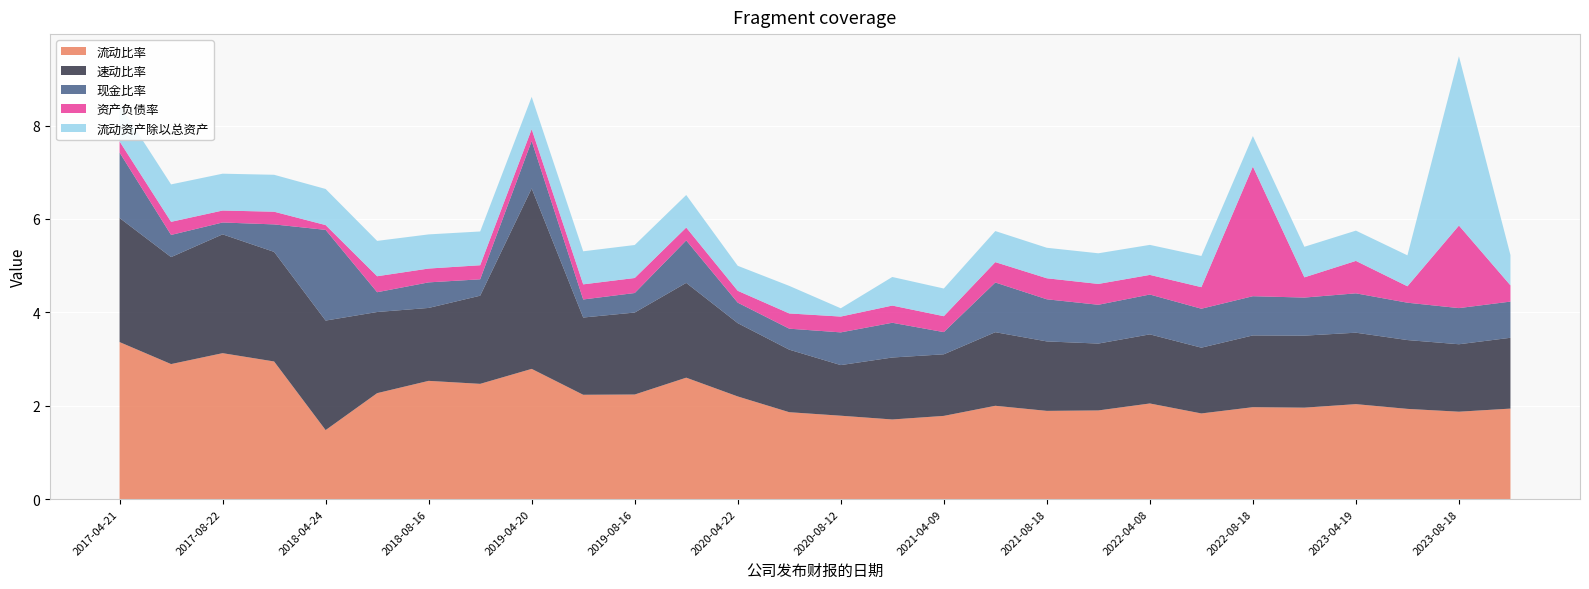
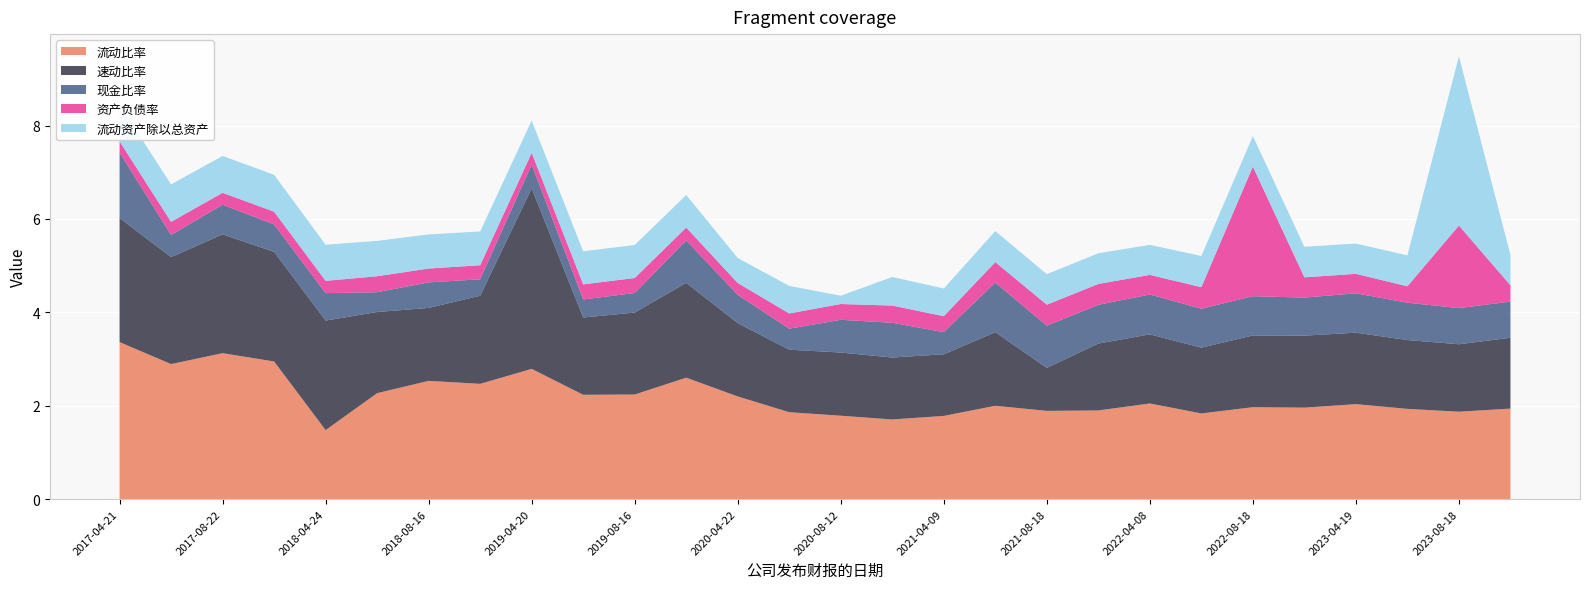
  {
    "流动比率": {
      "2017-04-21": 3.4,
      "2017-08-22": 3.1,
      "2018-04-24": 1.5,
      "2018-08-16": 2.5,
      "2019-04-20": 2.8,
      "2019-08-16": 2.2,
      "2020-04-22": 2.2,
      "2020-08-12": 1.8,
      "2021-04-09": 1.8,
      "2021-08-18": 1.9,
      "2022-04-08": 2.0,
      "2022-08-18": 2.0,
      "2023-04-19": 2.0,
      "2023-08-18": 1.9
    },
    "速动比率": {
      "2017-04-21": 2.7,
      "2017-08-22": 2.5,
      "2018-04-24": 2.3,
      "2018-08-16": 1.6,
      "2019-04-20": 3.9,
      "2019-08-16": 1.8,
      "2020-04-22": 1.6,
-     "2020-08-12": 1.1,
+     "2020-08-12": 1.4,
      "2021-04-09": 1.3,
-     "2021-08-18": 1.5,
+     "2021-08-18": 0.9,
      "2022-04-08": 1.5,
      "2022-08-18": 1.5,
      "2023-04-19": 1.5,
      "2023-08-18": 1.4
    },
    "现金比率": {
      "2017-04-21": 1.4,
-     "2017-08-22": 0.3,
-     "2018-04-24": 1.9,
+     "2017-08-22": 0.6,
+     "2018-04-24": 0.6,
      "2018-08-16": 0.5,
-     "2019-04-20": 1.0,
+     "2019-04-20": 0.5,
      "2019-08-16": 0.4,
-     "2020-04-22": 0.4,
+     "2020-04-22": 0.6,
      "2020-08-12": 0.7,
      "2021-04-09": 0.5,
      "2021-08-18": 0.9,
      "2022-04-08": 0.9,
      "2022-08-18": 0.8,
      "2023-04-19": 0.8,
      "2023-08-18": 0.8
    },
    "资产负债率": {
      "2017-04-21": 0.2,
      "2017-08-22": 0.3,
-     "2018-04-24": 0.1,
+     "2018-04-24": 0.3,
      "2018-08-16": 0.3,
      "2019-04-20": 0.3,
      "2019-08-16": 0.3,
      "2020-04-22": 0.3,
      "2020-08-12": 0.3,
      "2021-04-09": 0.3,
      "2021-08-18": 0.5,
      "2022-04-08": 0.4,
      "2022-08-18": 2.8,
-     "2023-04-19": 0.7,
+     "2023-04-19": 0.4,
      "2023-08-18": 1.8
    },
    "流动资产除以总资产": {
      "2017-08-22": 0.8,
      "2018-04-24": 0.8,
      "2018-08-16": 0.7,
      "2019-04-20": 0.7,
      "2019-08-16": 0.7,
      "2020-04-22": 0.5,
      "2020-08-12": 0.2,
      "2021-04-09": 0.6,
      "2021-08-18": 0.7,
      "2022-04-08": 0.6,
      "2022-08-18": 0.7,
      "2023-04-19": 0.6,
      "2023-08-18": 3.6
    }
  }
